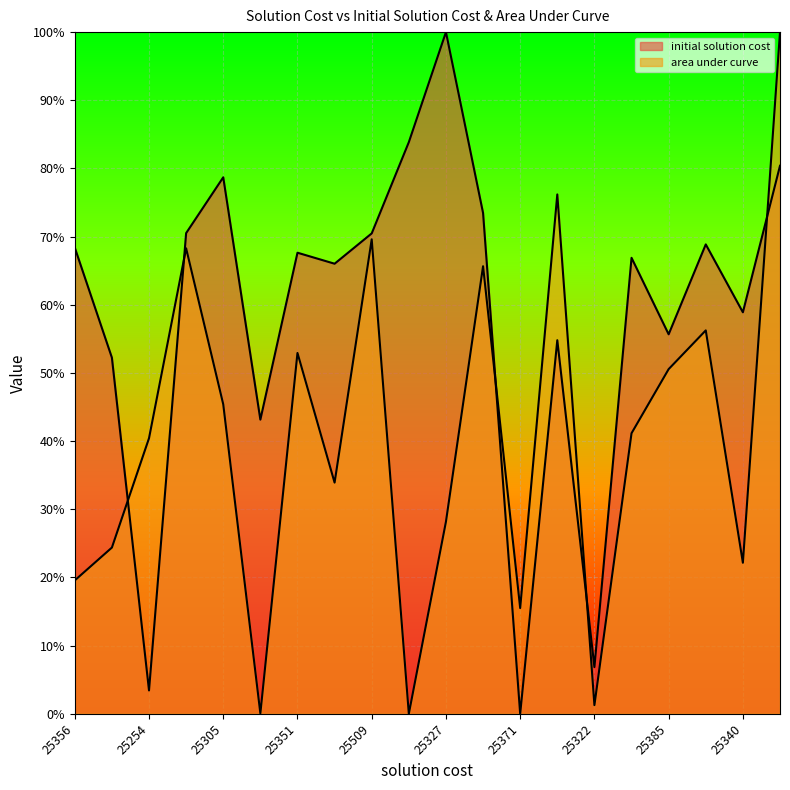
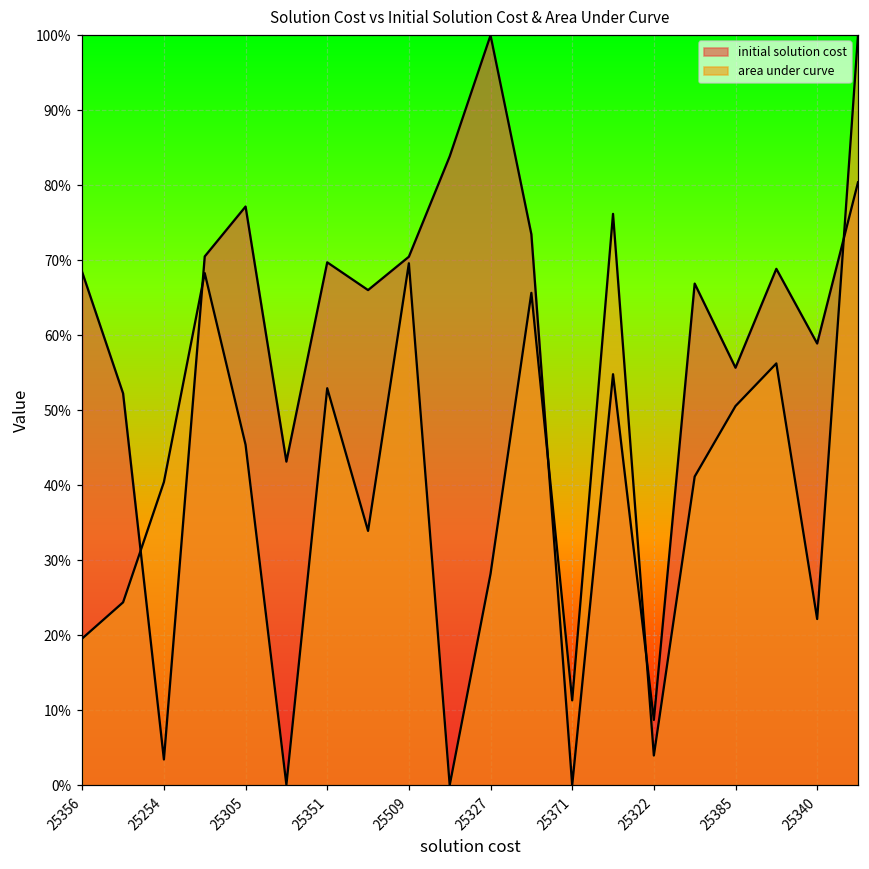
  {
    "initial solution cost": {
      "25356": "68%",
      "25254": "3%",
-     "25305": "79%",
-     "25351": "68%",
+     "25305": "77%",
+     "25351": "70%",
      "25509": "70%",
      "25327": "100%",
      "25371": "0%",
-     "25322": "7%",
+     "25322": "9%",
      "25385": "56%",
      "25340": "59%"
    },
    "area under curve": {
      "25356": "20%",
      "25254": "40%",
      "25305": "45%",
      "25351": "53%",
      "25509": "70%",
      "25327": "28%",
-     "25371": "16%",
-     "25322": "1%",
+     "25371": "11%",
+     "25322": "4%",
      "25385": "51%",
      "25340": "22%"
    }
  }
